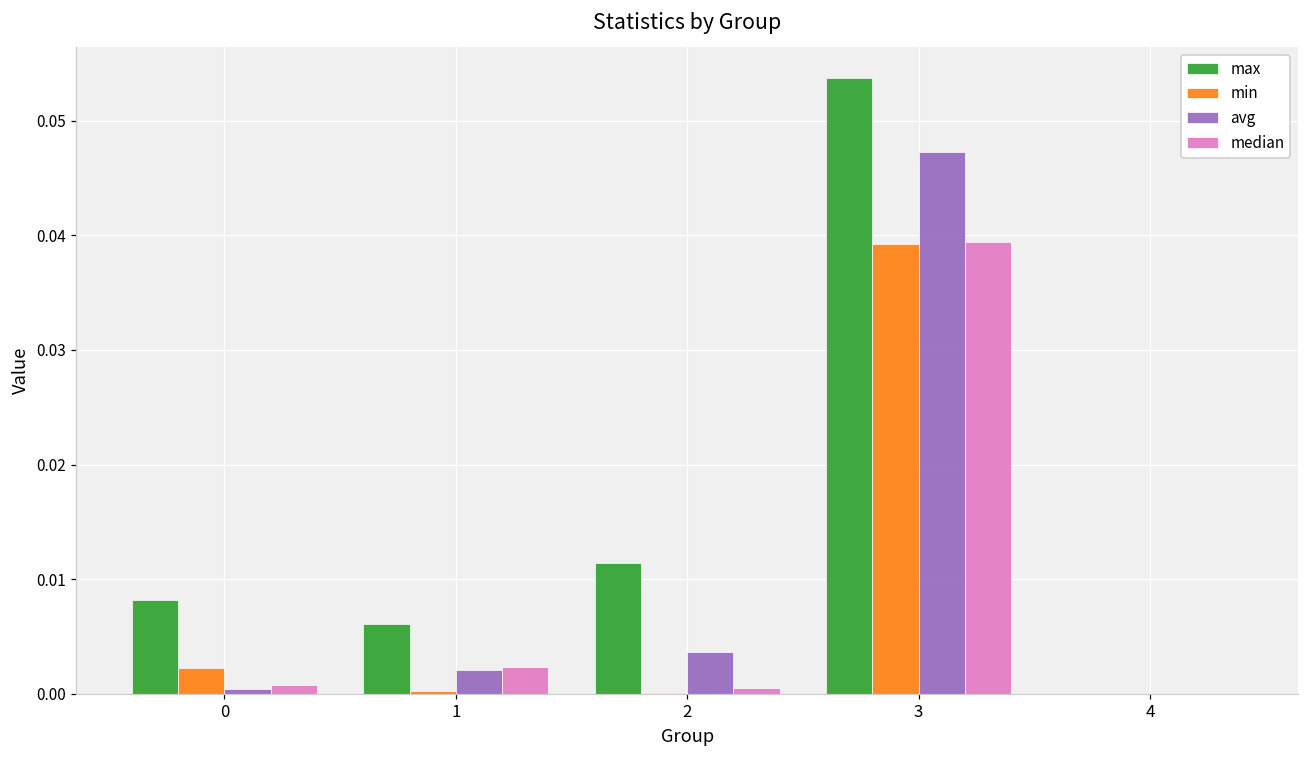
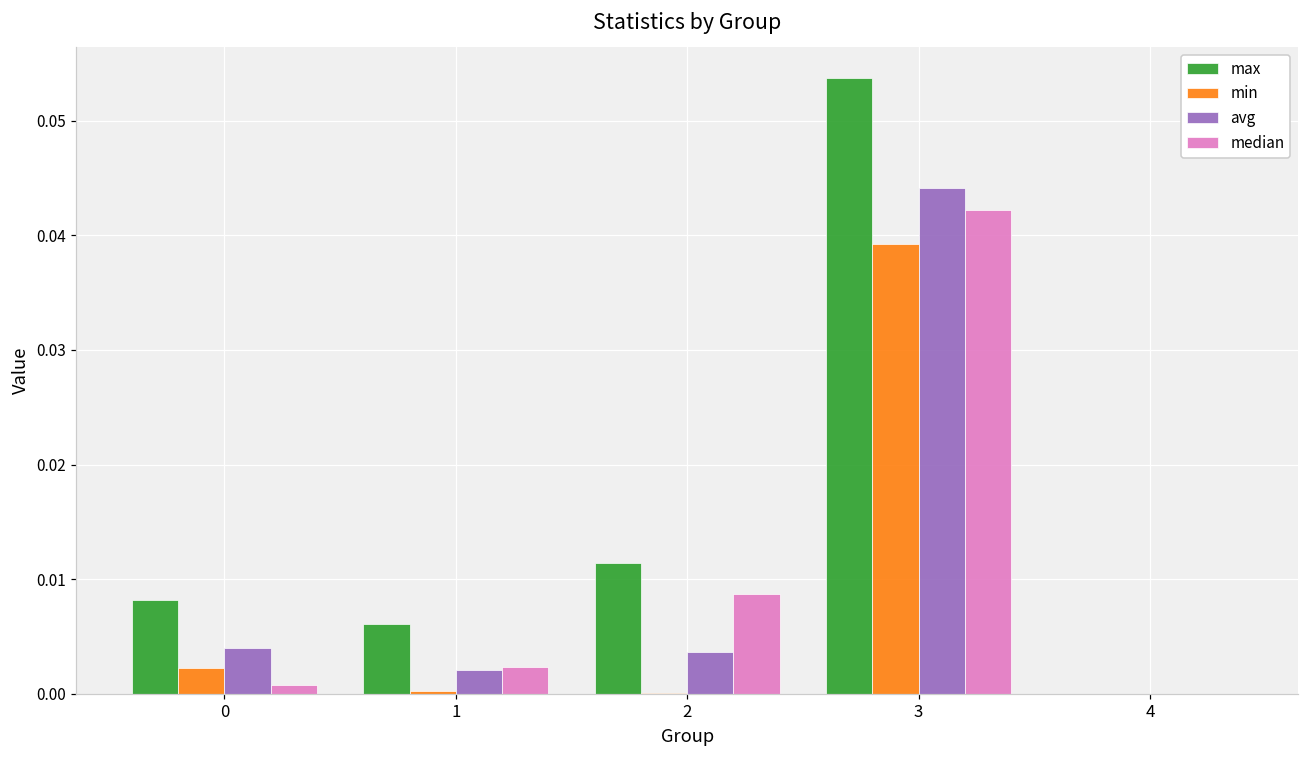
  {
    "max": {
      "0": 0.0082,
      "1": 0.0061,
      "2": 0.0114,
      "3": 0.0537,
      "4": 0.0000
    },
    "min": {
      "0": 0.0022,
      "1": 0.0003,
      "3": 0.0392,
      "4": 0.0000
    },
    "avg": {
-     "0": 0.0004,
+     "0": 0.0040,
      "1": 0.0021,
      "2": 0.0037,
-     "3": 0.0473,
+     "3": 0.0441,
      "4": 0.0000
    },
    "median": {
      "0": 0.0008,
      "1": 0.0023,
-     "2": 0.0005,
-     "3": 0.0394,
+     "2": 0.0087,
+     "3": 0.0422,
      "4": 0.0000
    }
  }
